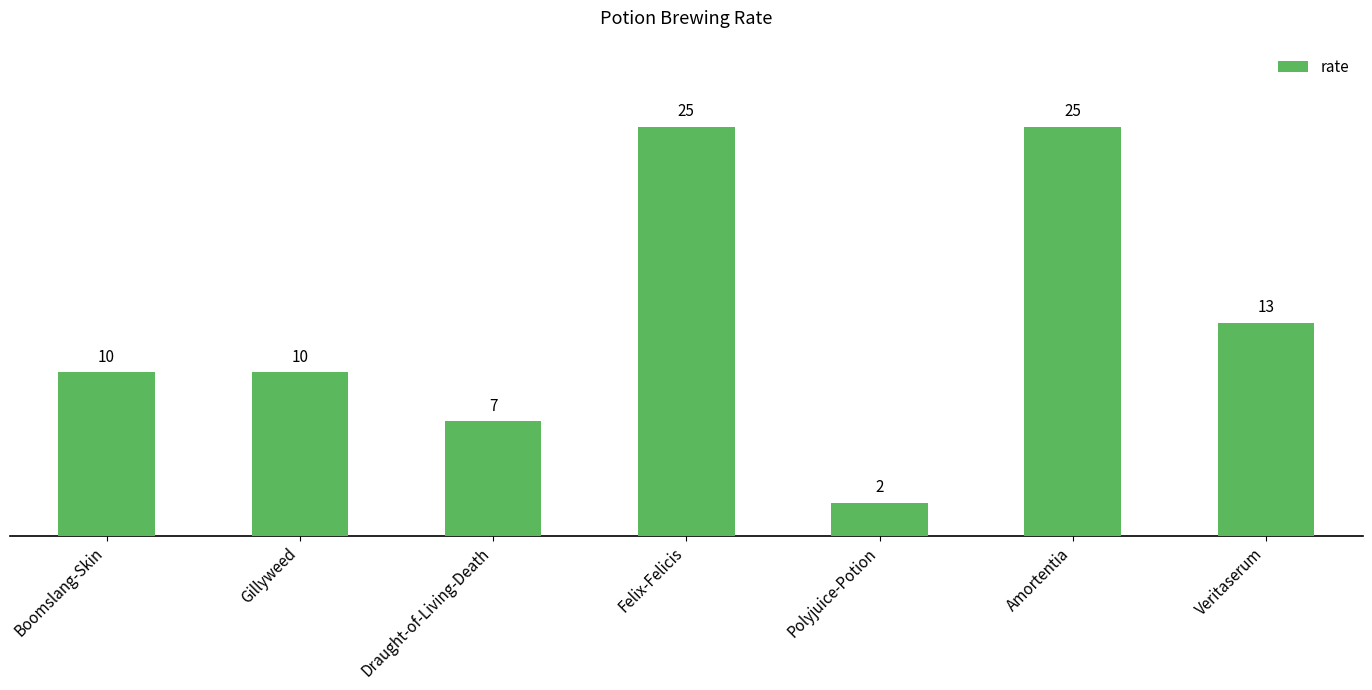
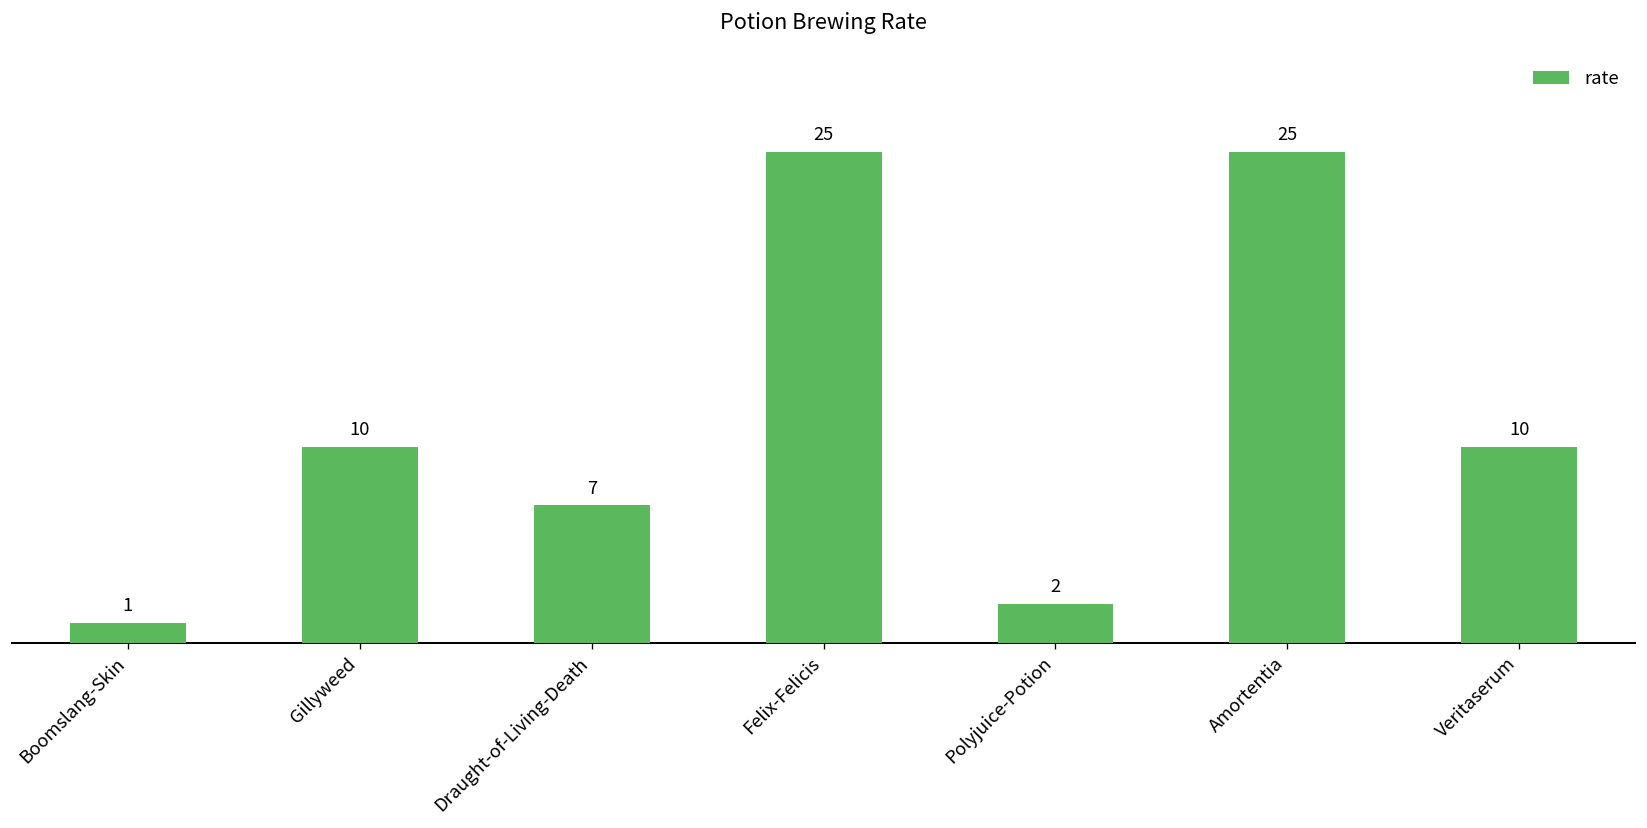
  {
-   "Boomslang-Skin": 10,
+   "Boomslang-Skin": 1,
    "Gillyweed": 10,
    "Draught-of-Living-Death": 7,
    "Felix-Felicis": 25,
    "Polyjuice-Potion": 2,
    "Amortentia": 25,
-   "Veritaserum": 13
+   "Veritaserum": 10
  }
